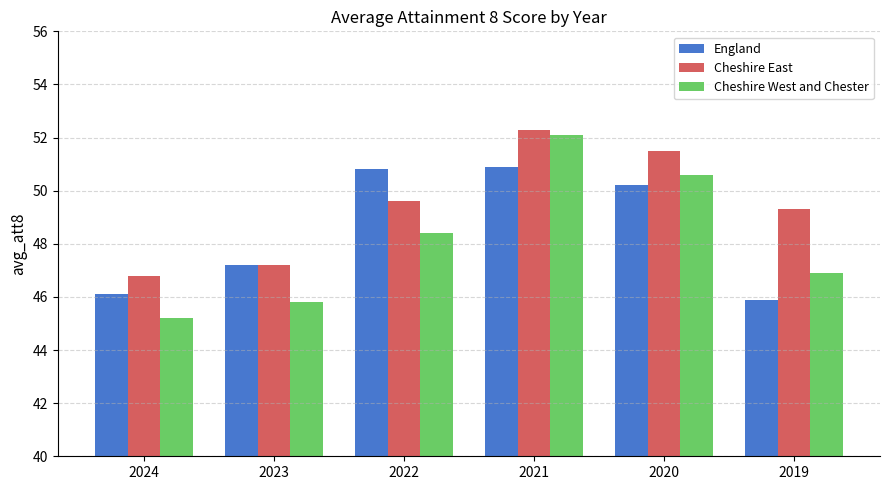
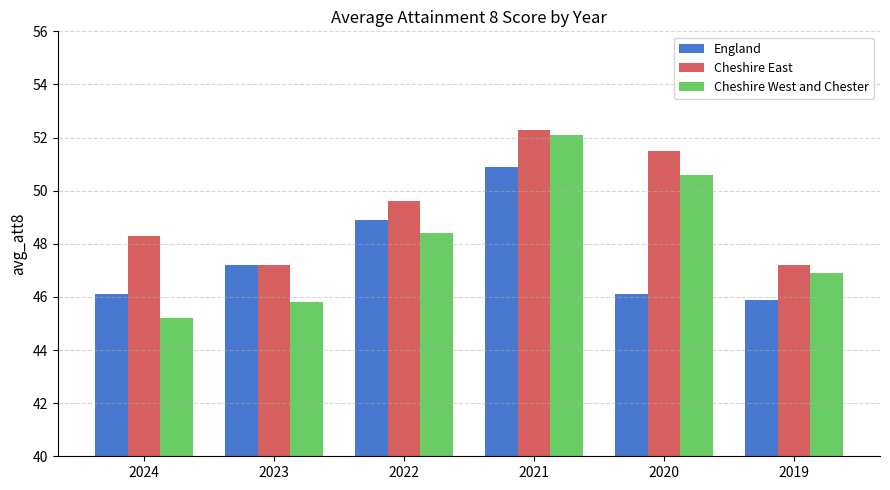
  {
    "England": {
      "2024": 46.1,
      "2023": 47.2,
-     "2022": 50.8,
+     "2022": 48.9,
      "2021": 50.9,
-     "2020": 50.2,
+     "2020": 46.1,
      "2019": 45.9
    },
    "Cheshire East": {
-     "2024": 46.8,
+     "2024": 48.3,
      "2023": 47.2,
      "2022": 49.6,
      "2021": 52.3,
      "2020": 51.5,
-     "2019": 49.3
+     "2019": 47.2
    },
    "Cheshire West and Chester": {
      "2024": 45.2,
      "2023": 45.8,
      "2022": 48.4,
      "2021": 52.1,
      "2020": 50.6,
      "2019": 46.9
    }
  }
